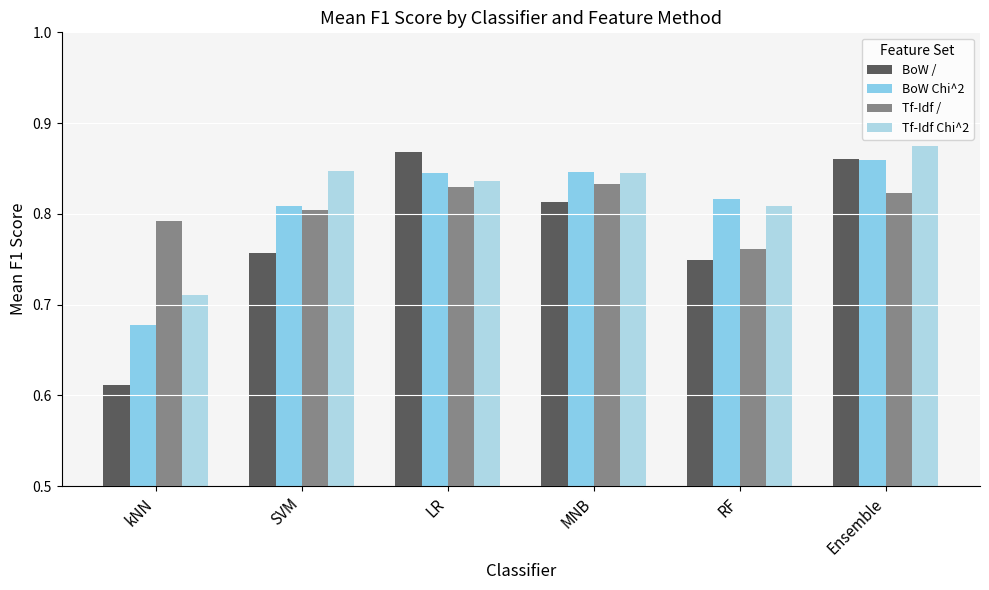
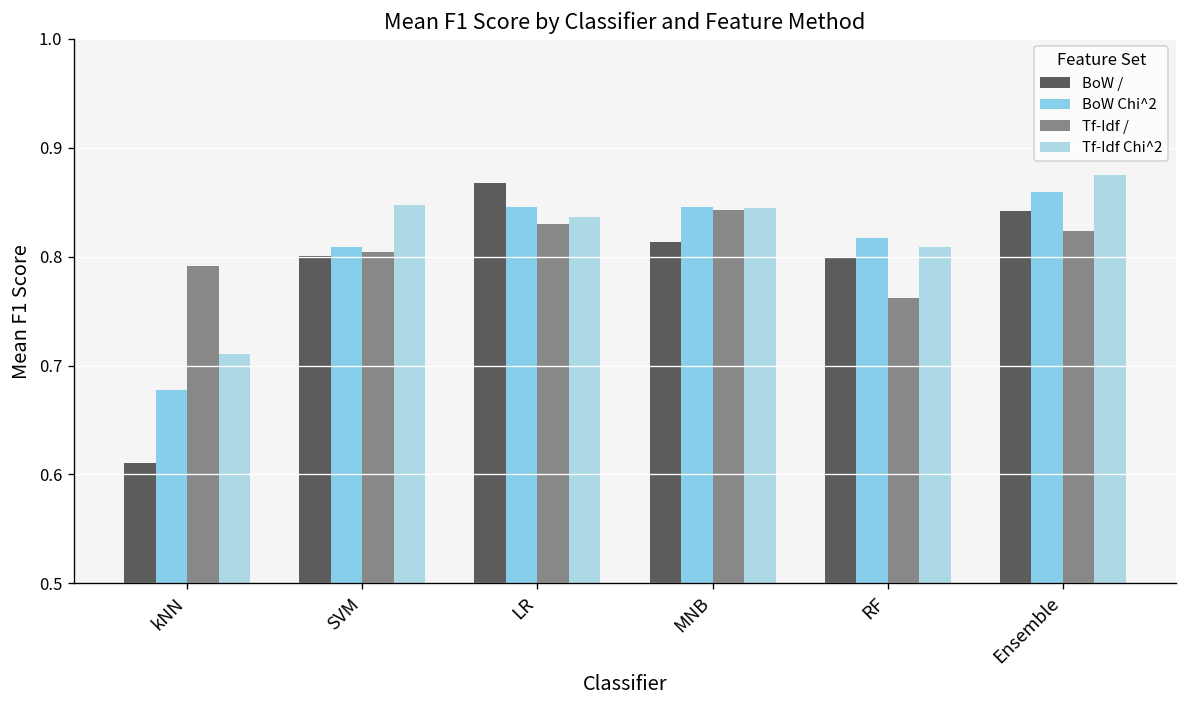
  {
    "BoW /": {
      "kNN": 0.61,
-     "SVM": 0.76,
+     "SVM": 0.80,
      "LR": 0.87,
      "MNB": 0.81,
-     "RF": 0.75,
-     "Ensemble": 0.86
+     "RF": 0.80,
+     "Ensemble": 0.84
    },
    "Tf-Idf /": {
      "kNN": 0.79,
      "SVM": 0.80,
      "LR": 0.83,
-     "MNB": 0.83,
+     "MNB": 0.84,
      "RF": 0.76,
      "Ensemble": 0.82
    }
  }
